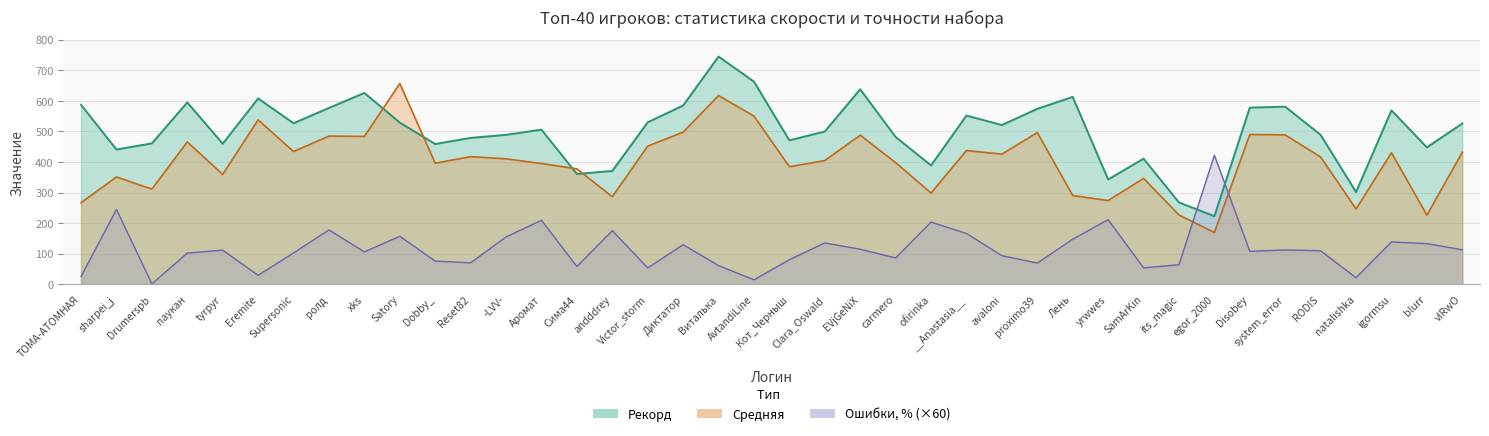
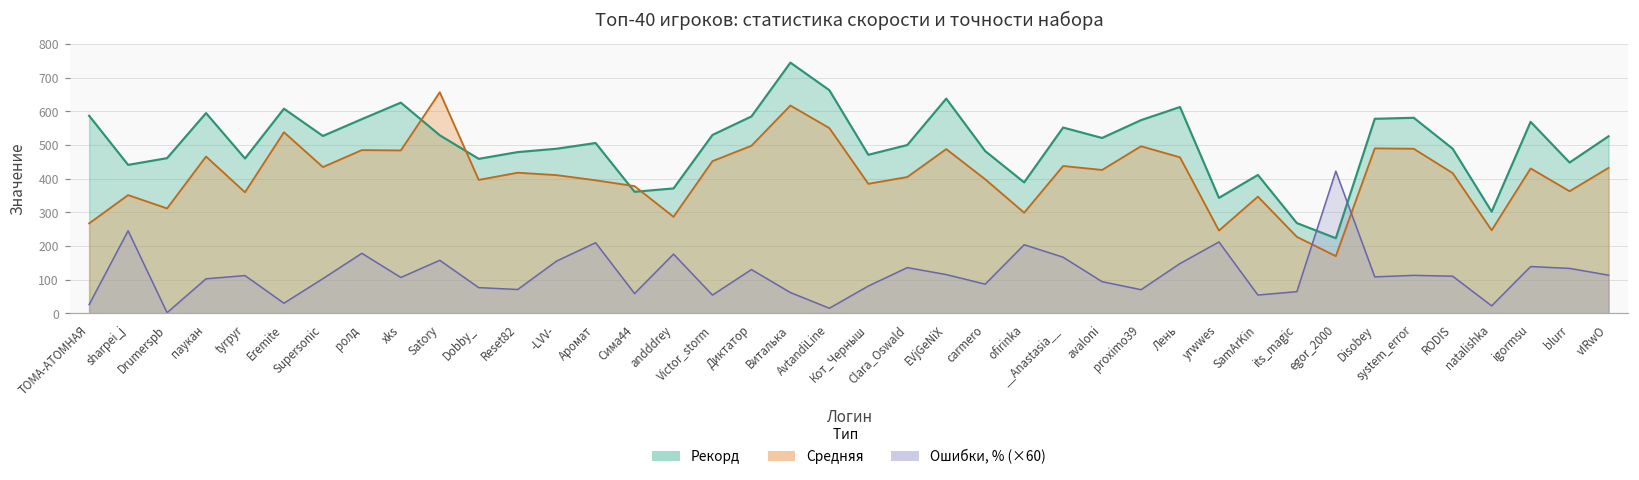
  {
    "Средняя": {
      "ТОМА-АТОМНАЯ": 270,
      "sharpei_j": 350,
      "Drumerspb": 310,
      "паукан": 470,
      "tyrpyr": 360,
      "Eremite": 540,
      "Supersonic": 430,
      "ролд": 480,
      "xks": 480,
      "Satory": 660,
      "Dobby_": 400,
      "Reset82": 420,
      "-LVV-": 410,
      "Аромат": 400,
      "Сима44": 380,
      "andddrey": 290,
      "Victor_storm": 450,
      "Диктатор": 500,
      "Виталька": 620,
      "AvtandiLine": 550,
      "Кот_Черныш": 380,
      "Clara_Oswald": 400,
      "EVjGeNiX": 490,
      "carmero": 400,
      "ofirinka": 300,
      "__Anastasia__": 440,
      "avaloni": 430,
      "proximo39": 500,
-     "Лень": 290,
-     "yrwwes": 270,
+     "Лень": 460,
+     "yrwwes": 250,
      "SamArKin": 350,
      "its_magic": 230,
      "egor_2000": 170,
      "Disobey": 490,
      "system_error": 490,
      "RODIS": 420,
      "natalishka": 250,
      "igormsu": 430,
-     "blurr": 230,
+     "blurr": 360,
      "vIRwO": 430
    }
  }
